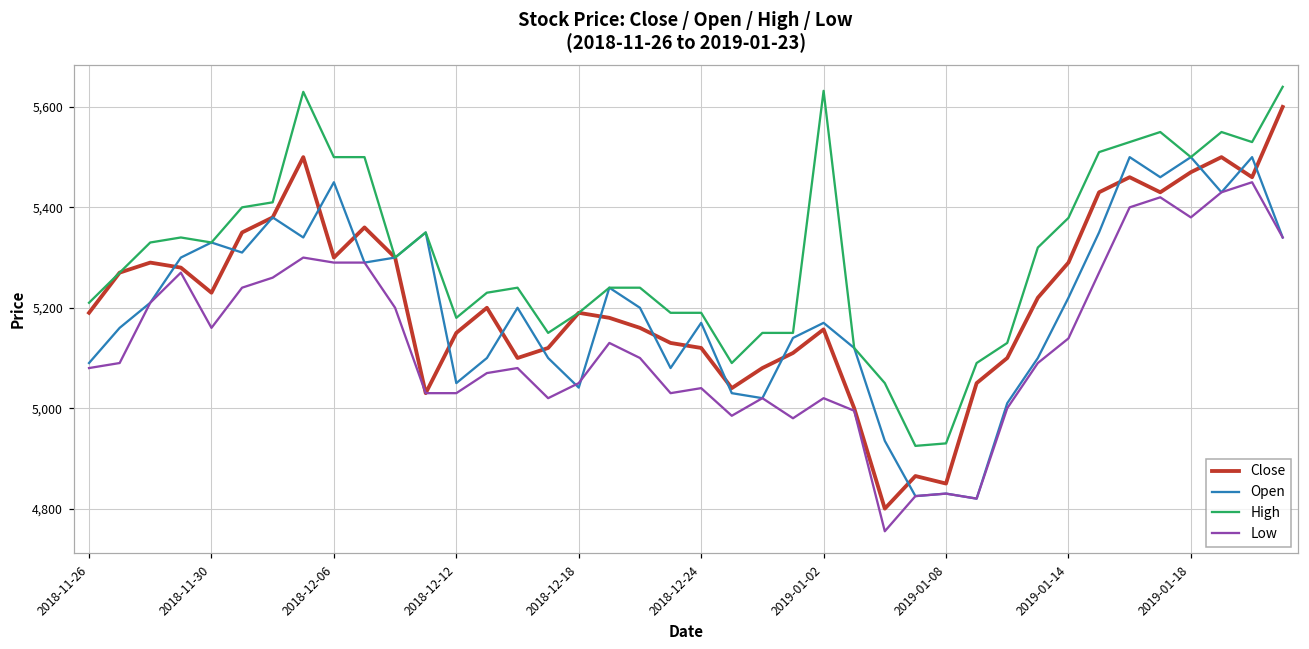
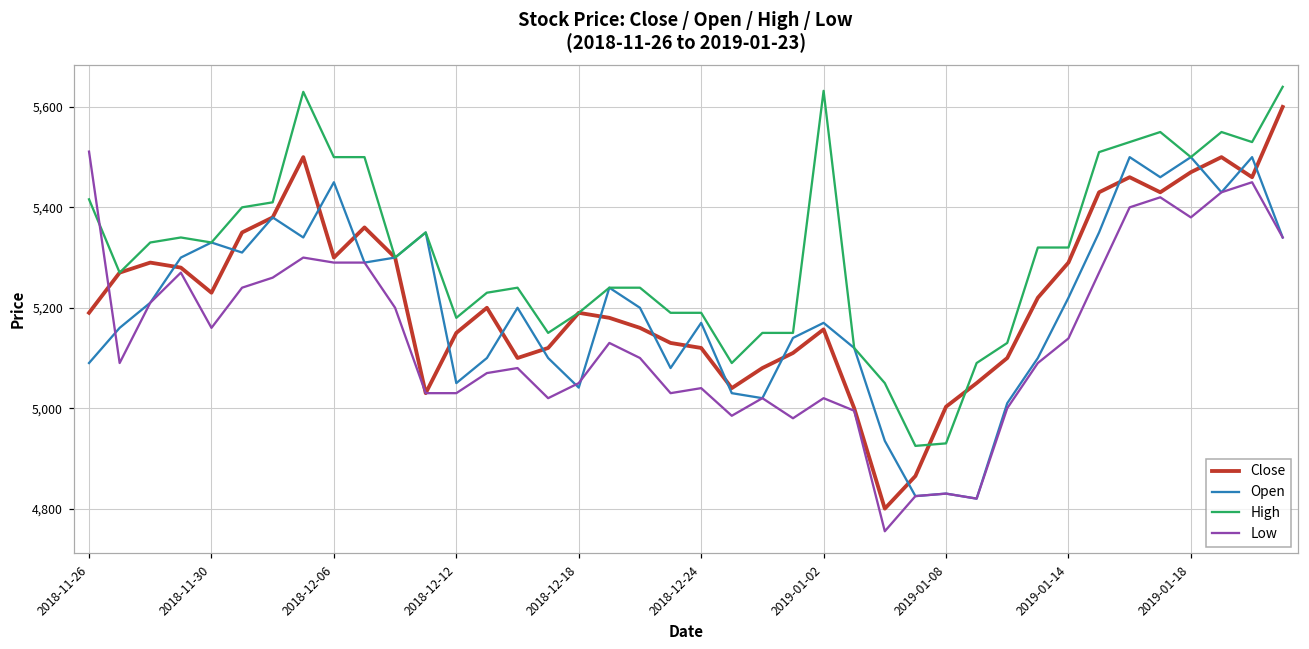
  {
    "Close": {
      "2018-11-26": "5,190",
      "2018-11-30": "5,230",
      "2018-12-06": "5,300",
      "2018-12-12": "5,150",
      "2018-12-24": "5,120",
      "2019-01-02": "5,160",
-     "2019-01-08": "4,850",
+     "2019-01-08": "5,000",
      "2019-01-14": "5,290",
      "2019-01-18": "5,470"
    },
    "Open": {
      "2018-11-26": "5,090",
      "2018-12-06": "5,450",
      "2018-12-12": "5,050",
      "2018-12-18": "5,040",
      "2018-12-24": "5,170",
      "2019-01-02": "5,170",
      "2019-01-14": "5,220"
    },
    "High": {
-     "2018-11-26": "5,210",
+     "2018-11-26": "5,420",
      "2018-12-06": "5,500",
      "2018-12-12": "5,180",
      "2018-12-24": "5,190",
      "2019-01-02": "5,630",
      "2019-01-08": "4,930",
-     "2019-01-14": "5,380"
+     "2019-01-14": "5,320"
    },
    "Low": {
-     "2018-11-26": "5,080",
+     "2018-11-26": "5,510",
      "2018-11-30": "5,160",
      "2018-12-06": "5,290",
      "2018-12-12": "5,030",
      "2018-12-18": "5,050",
      "2018-12-24": "5,040",
      "2019-01-02": "5,020",
      "2019-01-14": "5,140",
      "2019-01-18": "5,380"
    }
  }
